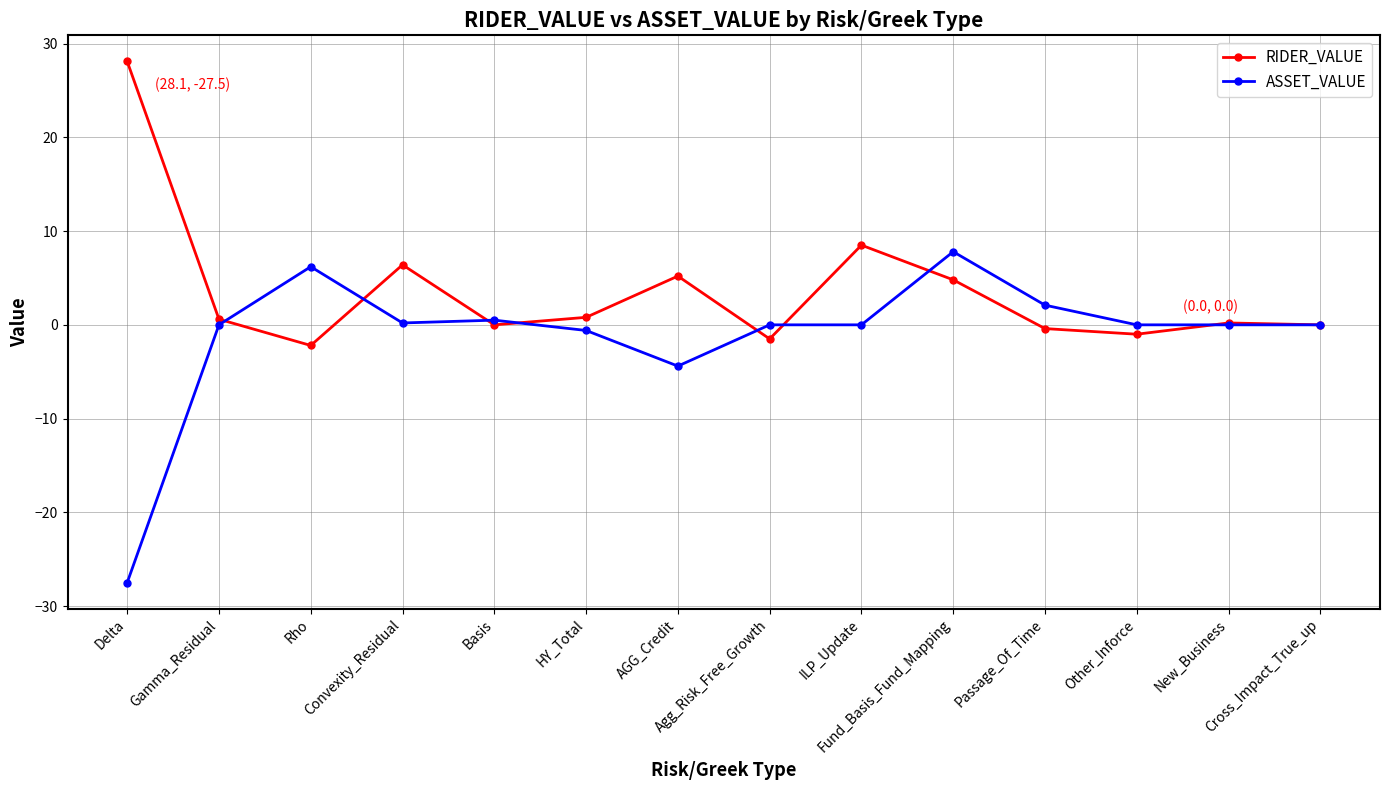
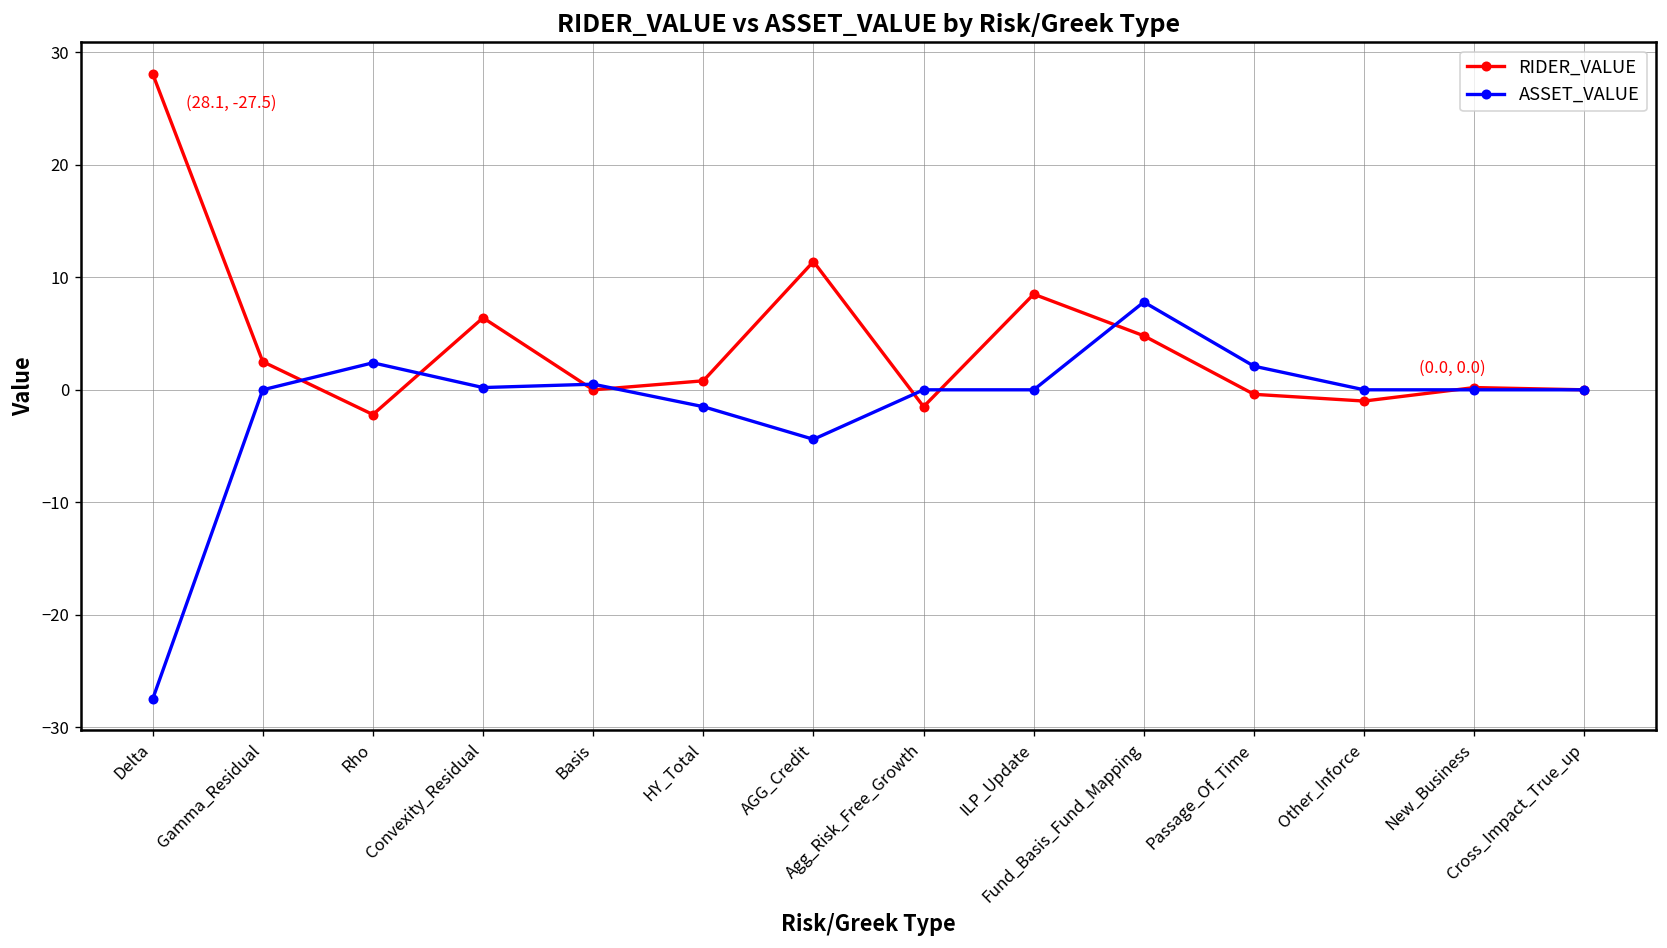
  {
    "RIDER_VALUE": {
      "Delta": 28,
-     "Gamma_Residual": 1,
+     "Gamma_Residual": 3,
      "Rho": -2,
      "Convexity_Residual": 6,
      "Basis": 0,
      "HY_Total": 1,
-     "AGG_Credit": 5,
+     "AGG_Credit": 11,
      "Agg_Risk_Free_Growth": -2,
      "ILP_Update": 9,
      "Fund_Basis_Fund_Mapping": 5,
      "Passage_Of_Time": 0,
      "Other_Inforce": -1
    },
    "ASSET_VALUE": {
      "Delta": -28,
      "Gamma_Residual": 0,
-     "Rho": 6,
+     "Rho": 2,
      "Convexity_Residual": 0,
      "Basis": 1,
-     "HY_Total": -1,
+     "HY_Total": -2,
      "AGG_Credit": -4,
      "Agg_Risk_Free_Growth": 0,
      "ILP_Update": 0,
      "Fund_Basis_Fund_Mapping": 8,
      "Passage_Of_Time": 2,
      "Other_Inforce": 0
    }
  }
